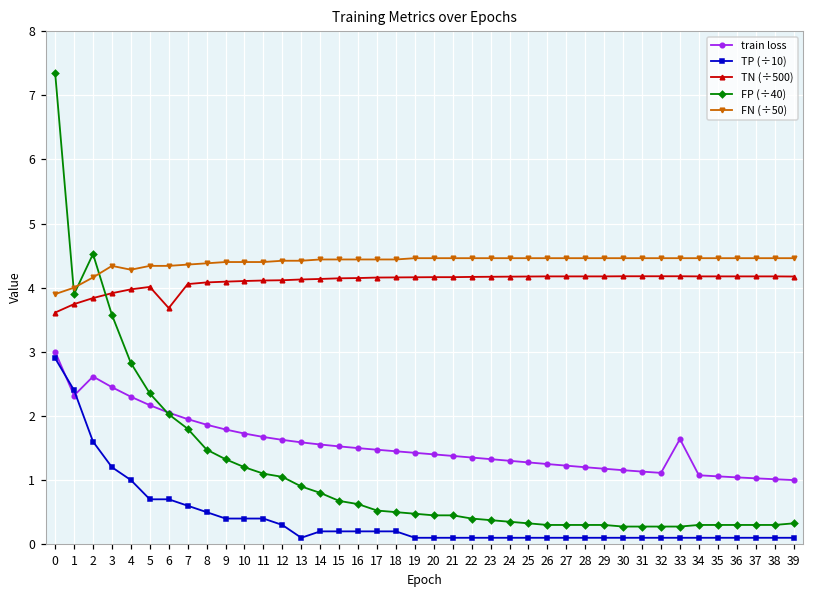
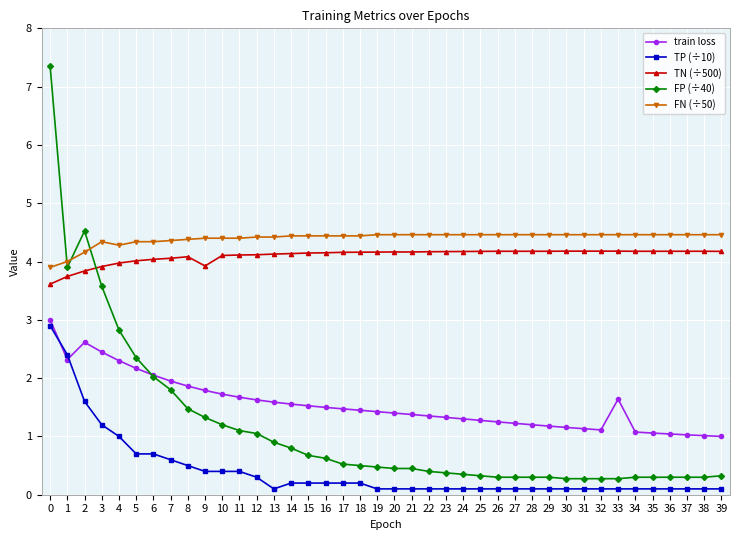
  {
    "train loss": {
      "0": 3.0,
      "1": 2.3,
      "2": 2.6,
      "3": 2.4,
      "4": 2.3,
      "5": 2.2,
      "7": 2.0,
      "8": 1.9,
      "9": 1.8,
      "10": 1.7,
      "11": 1.7,
      "12": 1.6,
      "13": 1.6,
      "14": 1.6,
      "15": 1.5,
      "16": 1.5,
      "17": 1.5,
      "18": 1.4,
      "19": 1.4,
      "20": 1.4,
      "21": 1.4,
      "22": 1.4,
      "23": 1.3,
      "24": 1.3,
      "25": 1.3,
      "26": 1.2,
      "27": 1.2,
      "28": 1.2,
      "29": 1.2,
      "30": 1.2,
      "31": 1.1,
      "32": 1.1,
      "33": 1.6,
      "34": 1.1,
      "35": 1.1,
      "36": 1.0,
      "37": 1.0,
      "38": 1.0,
      "39": 1.0
    },
    "TP (÷10)": {
      "0": 2.9,
      "1": 2.4,
      "2": 1.6,
      "3": 1.2,
      "4": 1.0,
      "5": 0.7,
      "6": 0.7,
      "7": 0.6,
      "8": 0.5,
      "9": 0.4,
      "10": 0.4,
      "11": 0.4,
      "12": 0.3,
      "13": 0.1,
      "14": 0.2,
      "15": 0.2,
      "16": 0.2,
      "17": 0.2,
      "18": 0.2,
      "19": 0.1,
      "20": 0.1,
      "21": 0.1,
      "22": 0.1,
      "23": 0.1,
      "24": 0.1,
      "25": 0.1,
      "26": 0.1,
      "27": 0.1,
      "28": 0.1,
      "29": 0.1,
      "30": 0.1,
      "31": 0.1,
      "32": 0.1,
      "33": 0.1,
      "34": 0.1,
      "35": 0.1,
      "36": 0.1,
      "37": 0.1,
      "38": 0.1,
      "39": 0.1
    },
    "TN (÷500)": {
      "0": 3.6,
      "1": 3.7,
      "2": 3.8,
      "3": 3.9,
      "4": 4.0,
      "5": 4.0,
-     "6": 3.7,
+     "6": 4.0,
      "7": 4.1,
      "8": 4.1,
-     "9": 4.1,
+     "9": 3.9,
      "10": 4.1,
      "11": 4.1,
      "12": 4.1,
      "13": 4.1,
      "14": 4.1,
      "15": 4.1,
      "16": 4.2,
      "17": 4.2,
      "18": 4.2,
      "19": 4.2,
      "20": 4.2,
      "21": 4.2,
      "22": 4.2,
      "23": 4.2,
      "24": 4.2,
      "25": 4.2,
      "26": 4.2,
      "27": 4.2,
      "28": 4.2,
      "29": 4.2,
      "30": 4.2,
      "31": 4.2,
      "32": 4.2,
      "33": 4.2,
      "34": 4.2,
      "35": 4.2,
      "36": 4.2,
      "37": 4.2,
      "38": 4.2,
      "39": 4.2
    },
    "FP (÷40)": {
      "0": 7.4,
      "1": 3.9,
      "2": 4.5,
      "3": 3.6,
      "4": 2.8,
      "5": 2.4,
      "7": 1.8,
      "8": 1.5,
      "9": 1.3,
      "10": 1.2,
      "11": 1.1,
      "12": 1.1,
      "13": 0.9,
      "14": 0.8,
      "15": 0.7,
      "16": 0.6,
      "17": 0.5,
      "18": 0.5,
      "19": 0.5,
      "20": 0.5,
      "21": 0.5,
      "22": 0.4,
      "23": 0.4,
      "24": 0.4,
      "25": 0.3,
      "26": 0.3,
      "27": 0.3,
      "28": 0.3,
      "29": 0.3,
      "30": 0.3,
      "31": 0.3,
      "32": 0.3,
      "33": 0.3,
      "34": 0.3,
      "35": 0.3,
      "36": 0.3,
      "37": 0.3,
      "38": 0.3,
      "39": 0.3
    },
    "FN (÷50)": {
      "0": 3.9,
      "1": 4.0,
      "2": 4.2,
      "3": 4.3,
      "4": 4.3,
      "5": 4.3,
      "6": 4.3,
      "7": 4.4,
      "8": 4.4,
      "9": 4.4,
      "10": 4.4,
      "11": 4.4,
      "12": 4.4,
      "13": 4.4,
      "14": 4.4,
      "15": 4.4,
      "16": 4.4,
      "17": 4.4,
      "18": 4.4,
      "19": 4.5,
      "20": 4.5,
      "21": 4.5,
      "22": 4.5,
      "23": 4.5,
      "24": 4.5,
      "25": 4.5,
      "26": 4.5,
      "27": 4.5,
      "28": 4.5,
      "29": 4.5,
      "30": 4.5,
      "31": 4.5,
      "32": 4.5,
      "33": 4.5,
      "34": 4.5,
      "35": 4.5,
      "36": 4.5,
      "37": 4.5,
      "38": 4.5,
      "39": 4.5
    }
  }
